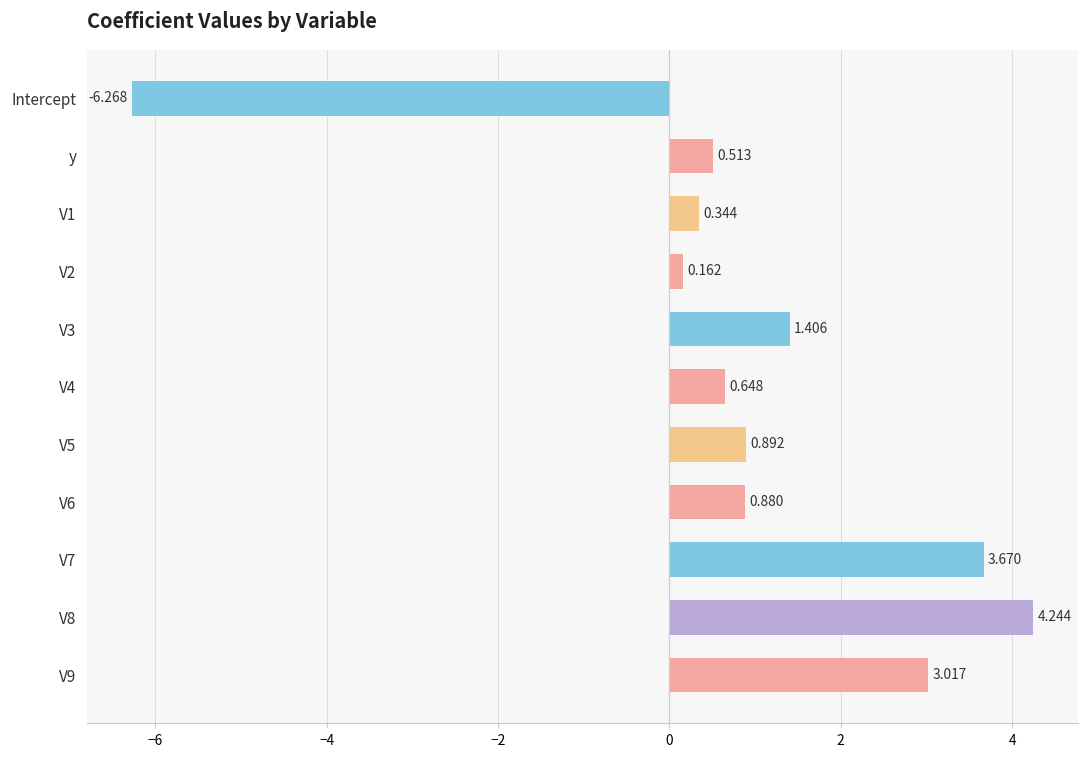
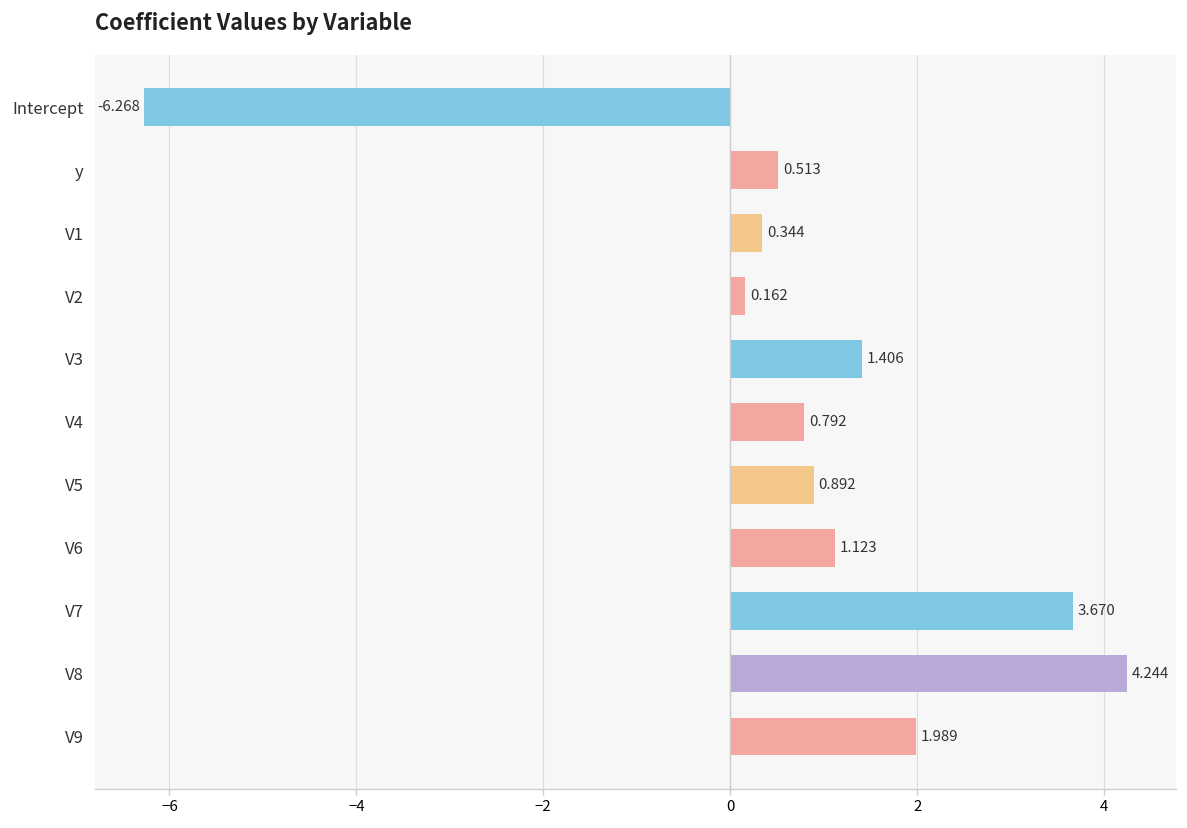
  {
    "Intercept": -6.268,
    "y": 0.513,
    "V1": 0.344,
    "V2": 0.162,
    "V3": 1.406,
-   "V4": 0.648,
+   "V4": 0.792,
    "V5": 0.892,
-   "V6": 0.880,
+   "V6": 1.123,
    "V7": 3.670,
    "V8": 4.244,
-   "V9": 3.017
+   "V9": 1.989
  }
